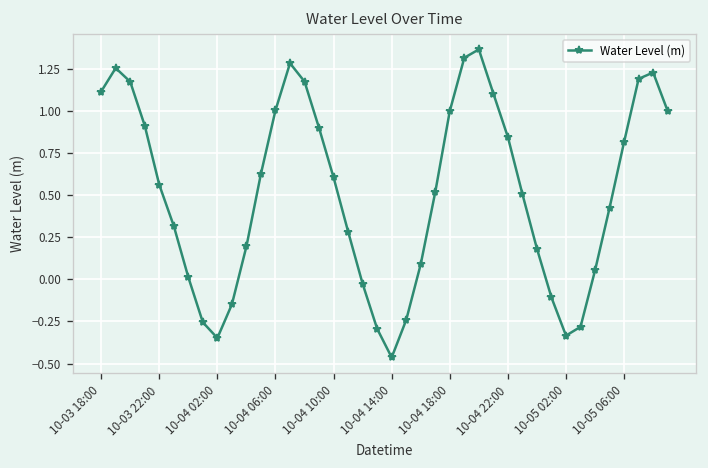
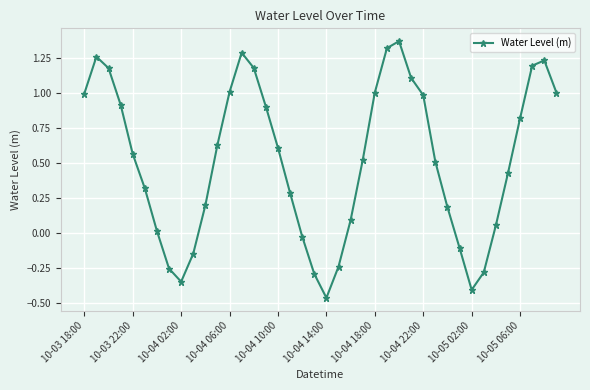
  {
-   "10-03 18:00": 1.12,
+   "10-03 18:00": 0.99,
    "10-03 22:00": 0.56,
    "10-04 02:00": -0.35,
    "10-04 06:00": 1.00,
    "10-04 10:00": 0.61,
    "10-04 14:00": -0.46,
    "10-04 18:00": 1.00,
-   "10-04 22:00": 0.85,
-   "10-05 02:00": -0.33,
+   "10-04 22:00": 0.98,
+   "10-05 02:00": -0.41,
    "10-05 06:00": 0.82
  }
